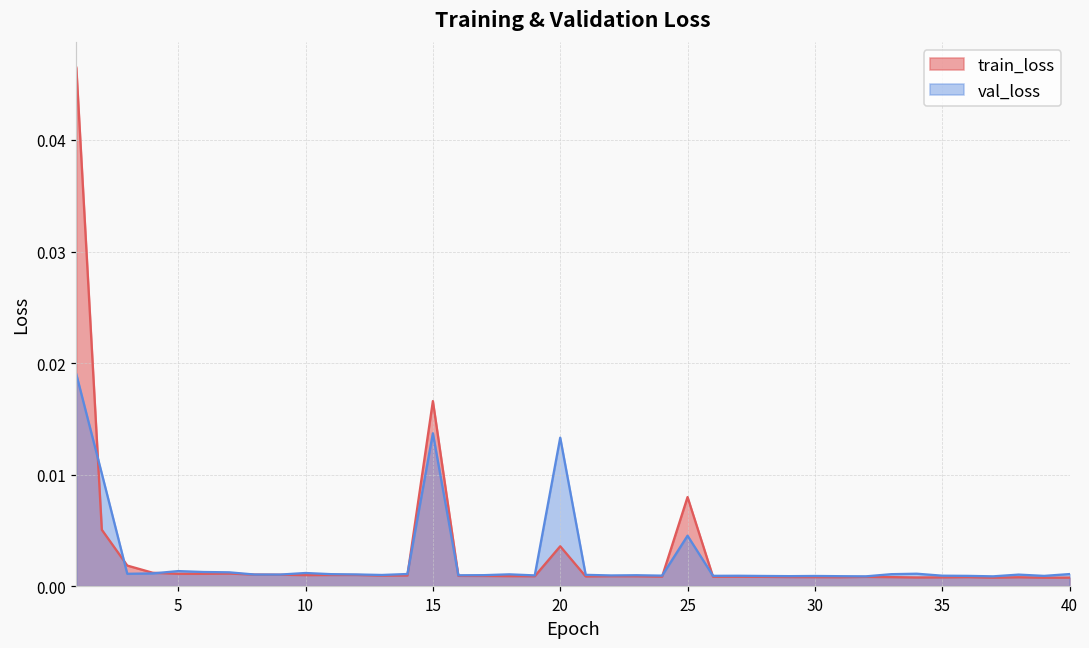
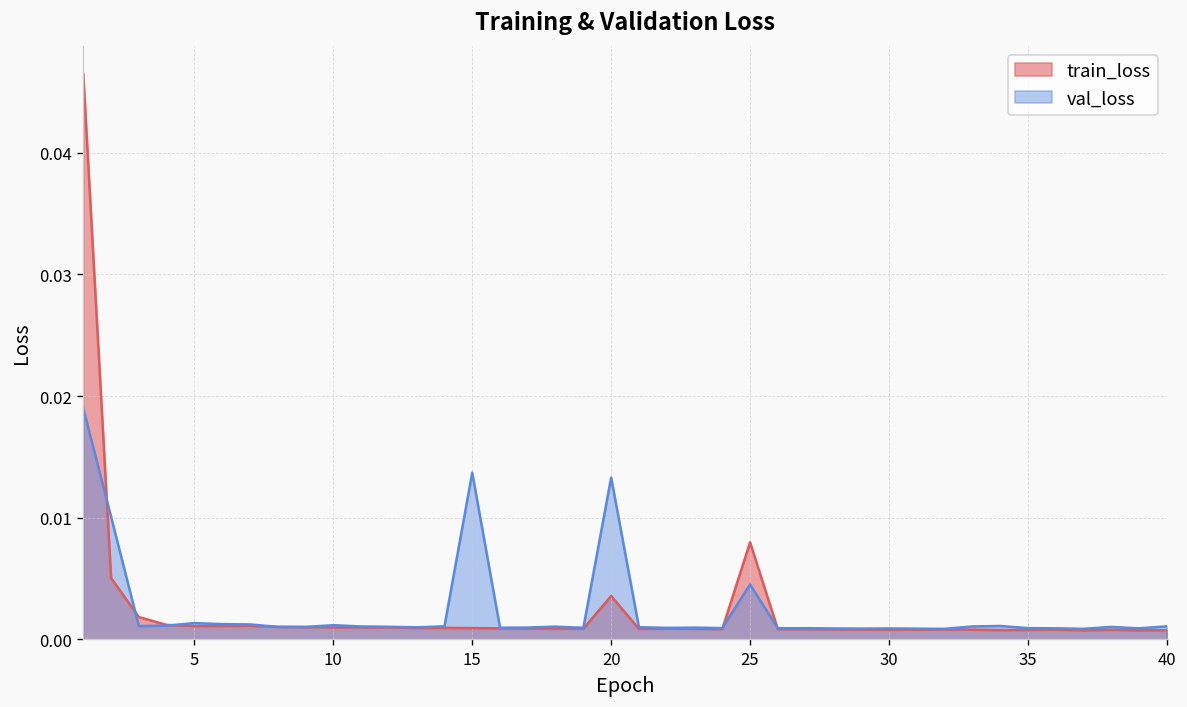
  {
    "train_loss": {
-     "15": 0.0166,
+     "15": 0.0009,
      "20": 0.0036,
      "25": 0.0080,
      "40": 0.0008
    },
    "val_loss": {
      "15": 0.0137,
      "20": 0.0133,
      "25": 0.0045,
      "40": 0.0011
    }
  }
